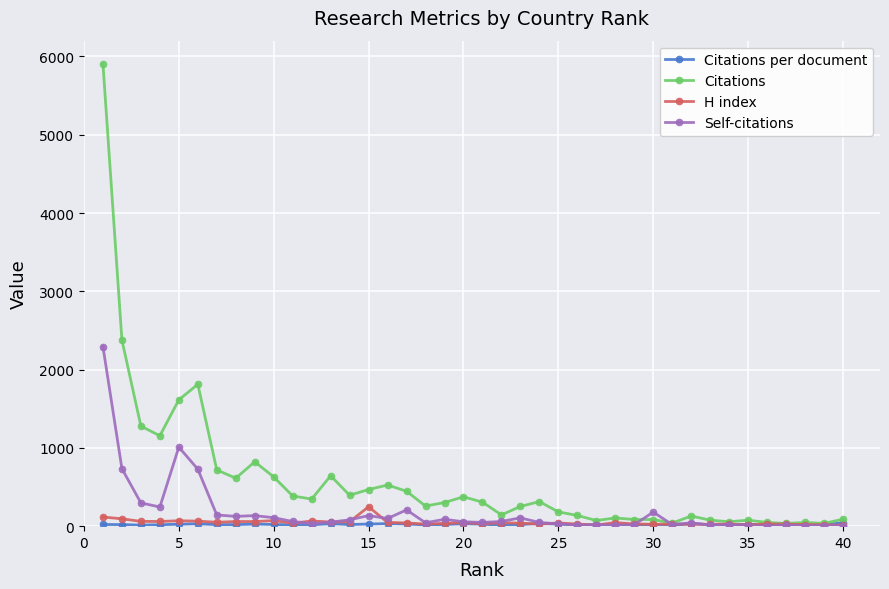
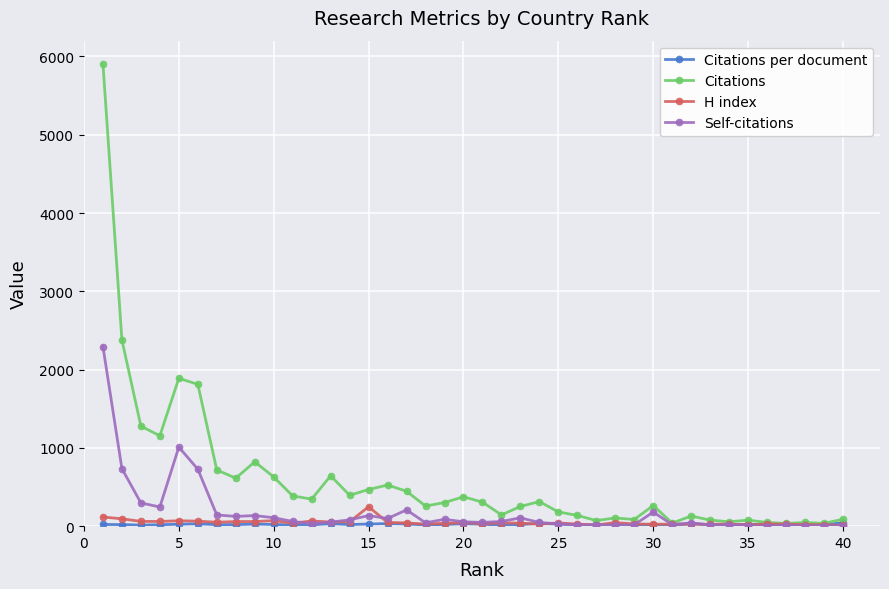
  {
    "Citations per document": {
      "5": 0,
      "10": 0,
      "15": 0,
      "40": 0
    },
    "Citations": {
-     "5": 1600,
+     "5": 1900,
      "10": 600,
      "15": 500,
      "20": 400,
      "25": 200,
-     "30": 100,
+     "30": 300,
      "35": 100,
      "40": 100
    },
    "H index": {
      "5": 100,
      "10": 100,
      "15": 200
    },
    "Self-citations": {
      "5": 1000,
      "10": 100,
      "15": 100,
      "30": 200
    }
  }
